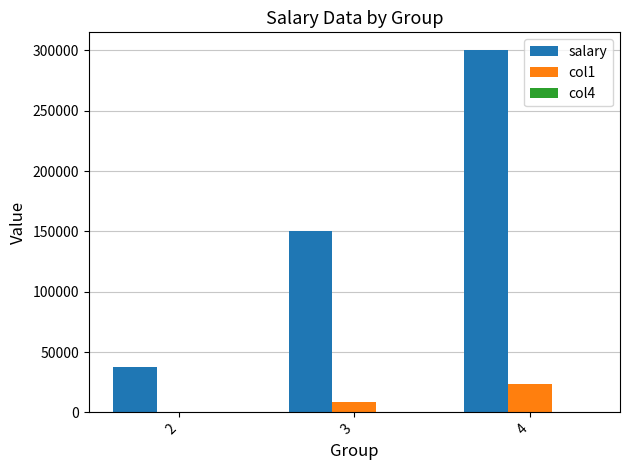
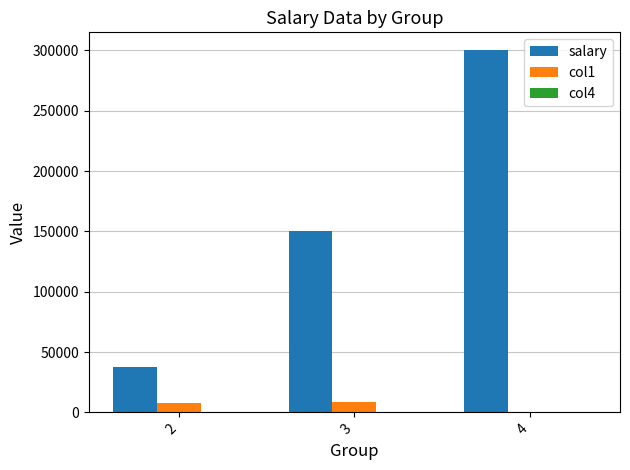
  {
    "salary": {
      "2": 37000,
      "3": 150000,
      "4": 300000
    },
    "col1": {
-     "2": 0,
+     "2": 8000,
      "3": 8000,
-     "4": 24000
+     "4": 0
    },
    "col4": {
      "2": 0,
      "3": 0,
      "4": 0
    }
  }
